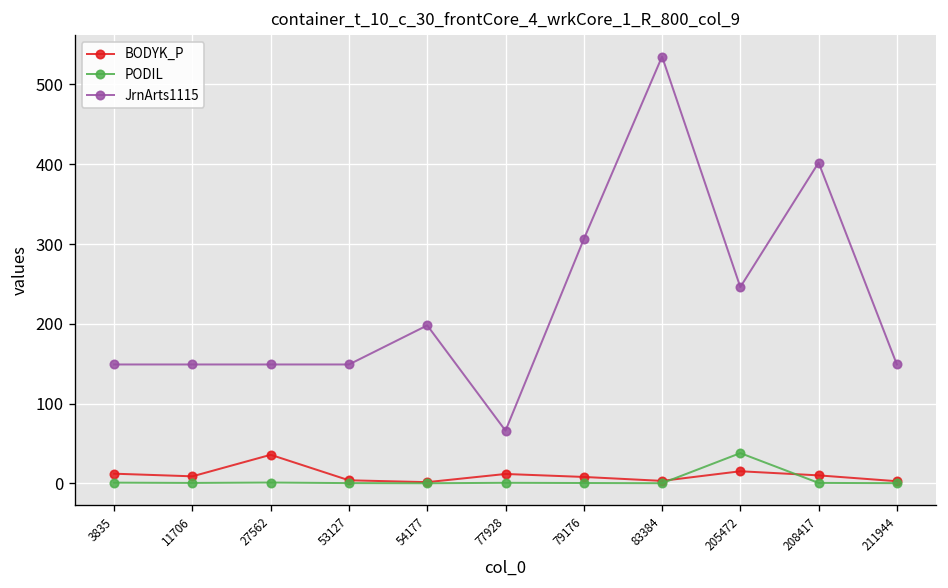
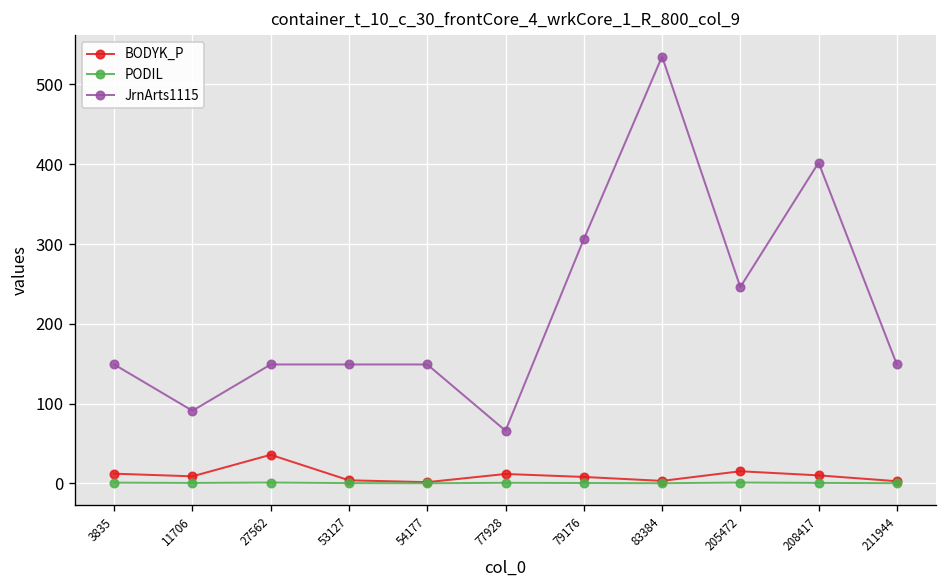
  {
    "BODYK_P": {
      "3835": 10,
      "11706": 10,
      "27562": 40,
      "77928": 10,
      "79176": 10,
      "205472": 20,
      "208417": 10
    },
    "PODIL": {
      "3835": 0,
      "11706": 0,
      "27562": 0,
      "77928": 0,
      "79176": 0,
-     "205472": 40,
+     "205472": 0,
      "208417": 0
    },
    "JrnArts1115": {
      "3835": 150,
-     "11706": 150,
+     "11706": 90,
      "27562": 150,
      "53127": 150,
-     "54177": 200,
+     "54177": 150,
      "77928": 70,
      "79176": 310,
      "83384": 540,
      "205472": 250,
      "208417": 400,
      "211944": 150
    }
  }
